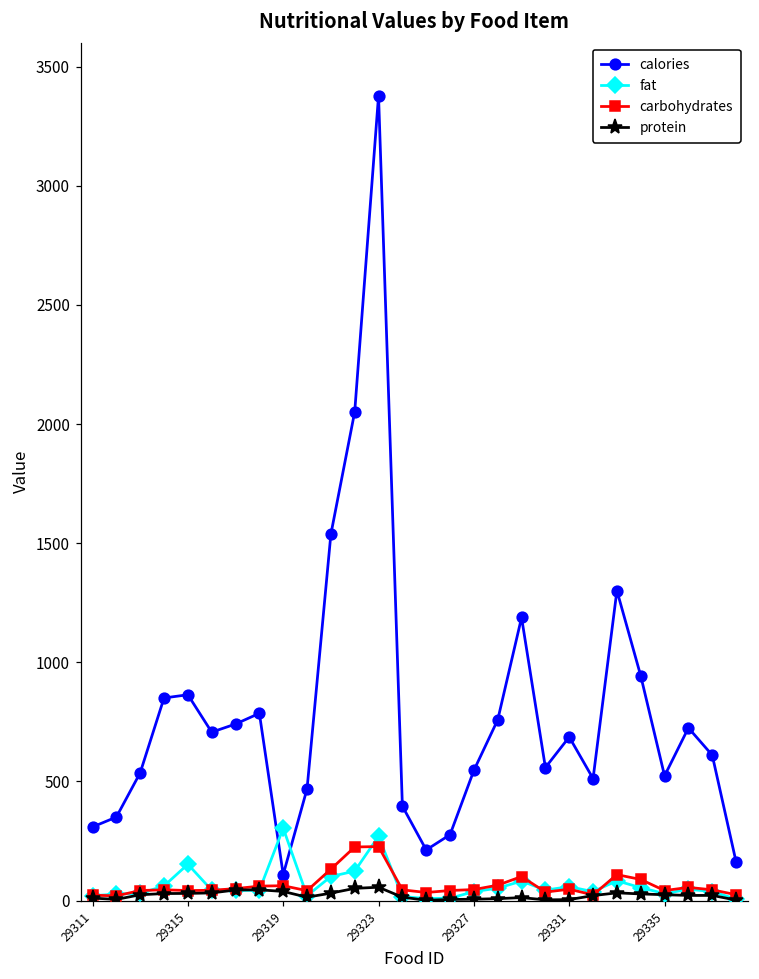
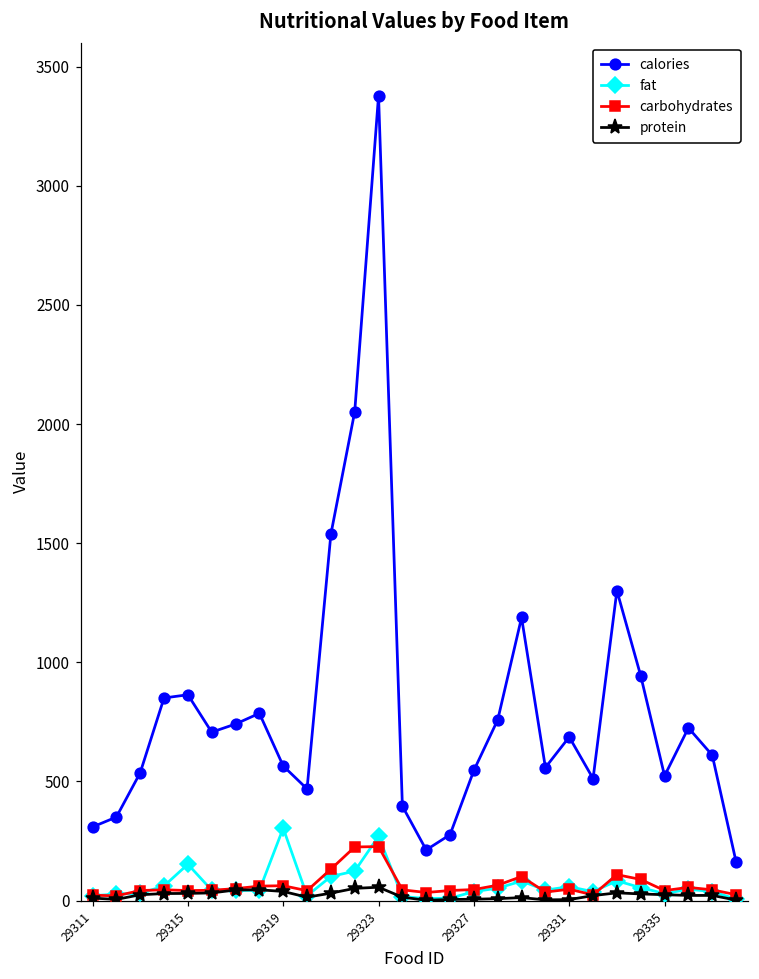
  {
    "calories": {
      "29311": 310,
      "29315": 860,
-     "29319": 110,
+     "29319": 570,
      "29323": 3380,
      "29327": 550,
      "29331": 690,
      "29335": 520
    },
    "fat": {
      "29315": 150,
      "29319": 300,
      "29323": 270
    },
    "carbohydrates": {
      "29315": 40,
      "29319": 60,
      "29323": 230,
      "29335": 40
    },
    "protein": {
      "29315": 30,
      "29319": 40,
      "29323": 60,
      "29327": 10,
      "29331": 0
    }
  }
